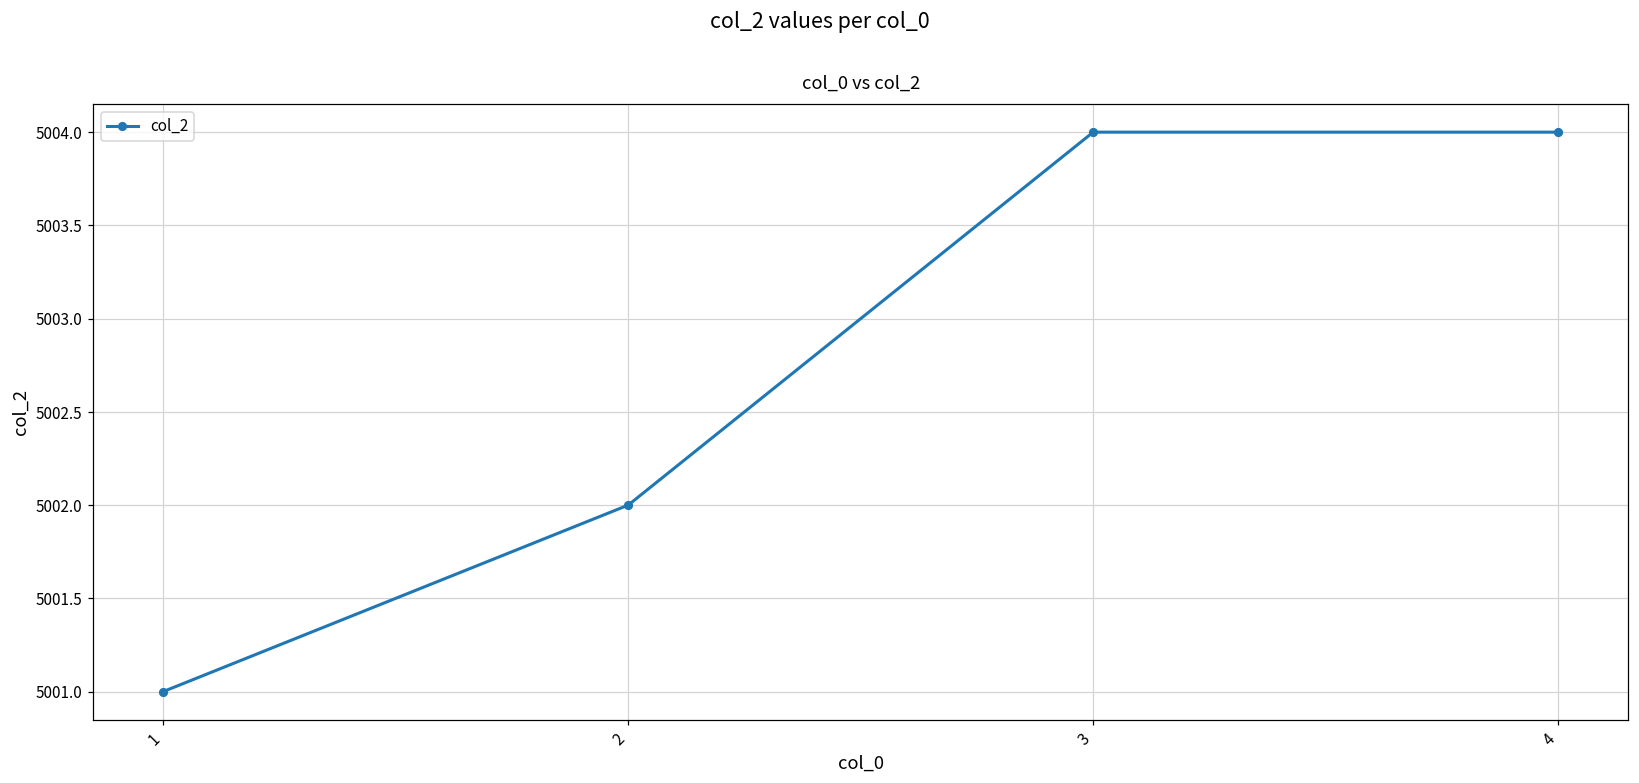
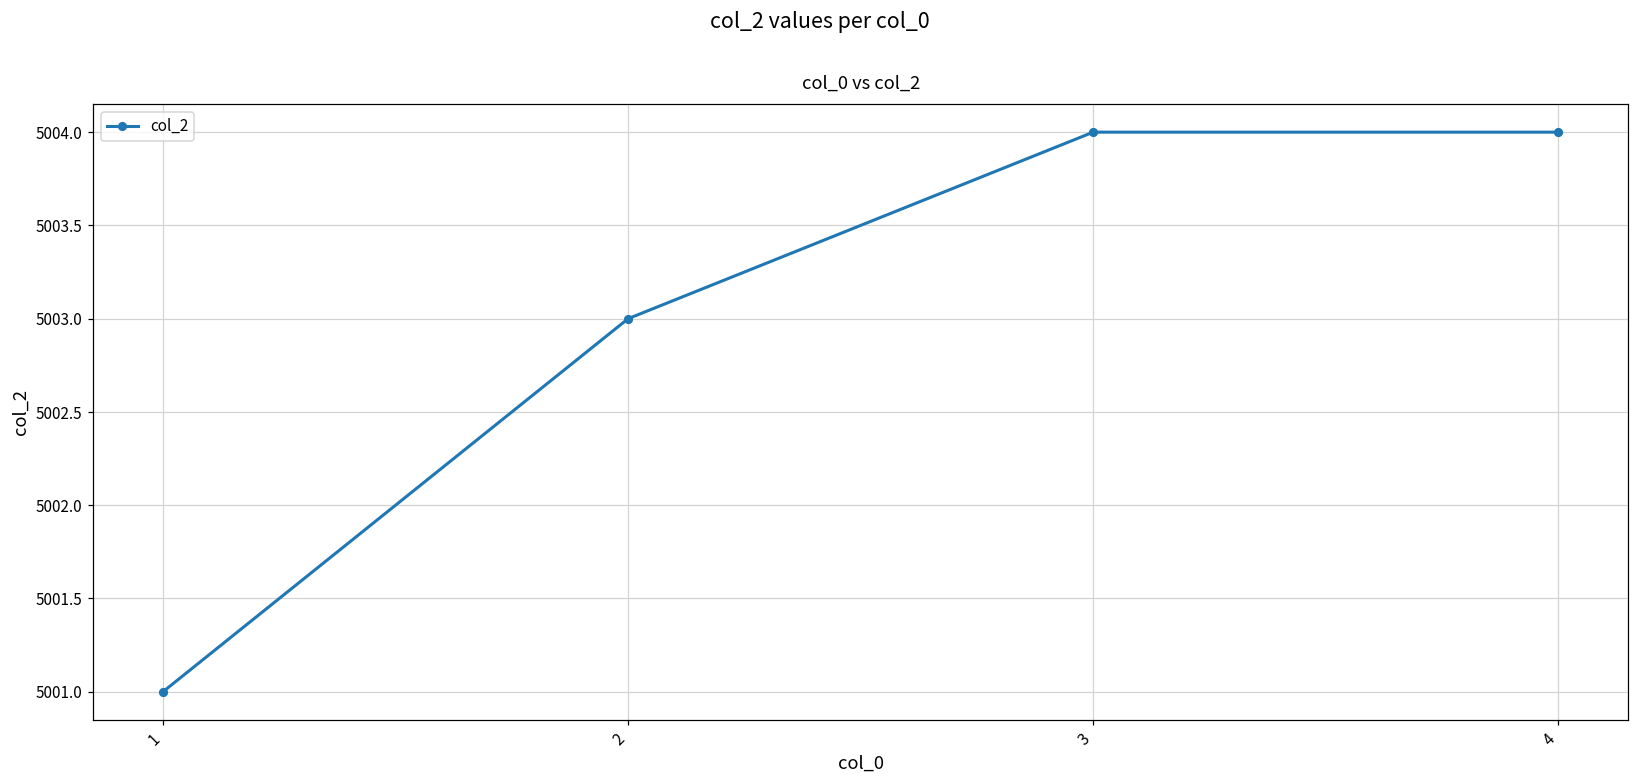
  {
    "1": 5001,
-   "2": 5002,
+   "2": 5003,
    "3": 5004,
    "4": 5004
  }
